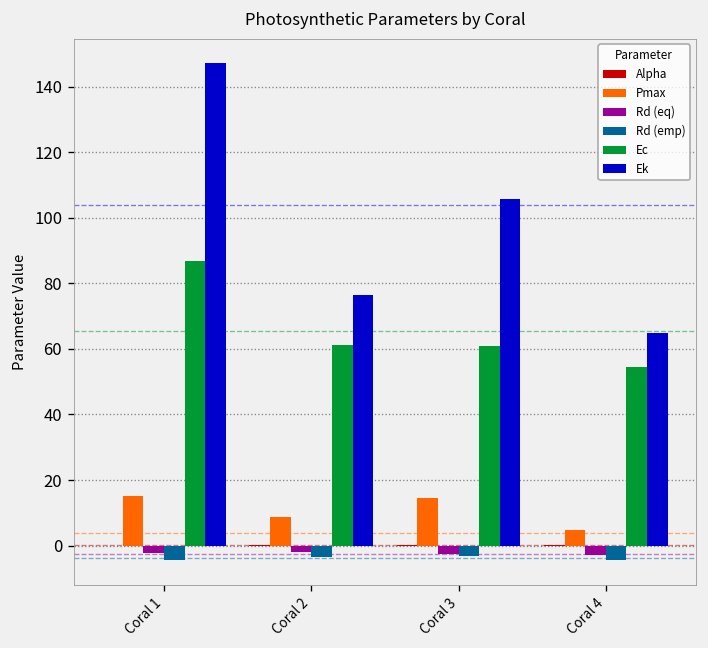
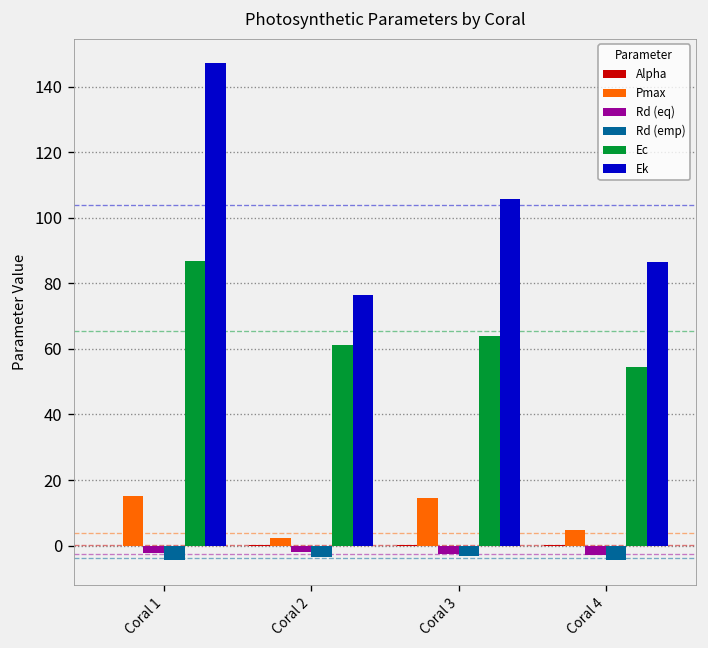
  {
    "Pmax": {
      "Coral 1": 15,
-     "Coral 2": 9,
+     "Coral 2": 2,
      "Coral 3": 15,
      "Coral 4": 5
    },
    "Rd (eq)": {
      "Coral 1": -2,
      "Coral 2": -2,
      "Coral 3": -2,
      "Coral 4": -3
    },
    "Rd (emp)": {
      "Coral 1": -4,
      "Coral 2": -4,
      "Coral 3": -3,
      "Coral 4": -4
    },
    "Ec": {
      "Coral 1": 87,
      "Coral 2": 61,
-     "Coral 3": 61,
+     "Coral 3": 64,
      "Coral 4": 55
    },
    "Ek": {
      "Coral 1": 147,
      "Coral 2": 77,
      "Coral 3": 106,
-     "Coral 4": 65
+     "Coral 4": 87
    }
  }
